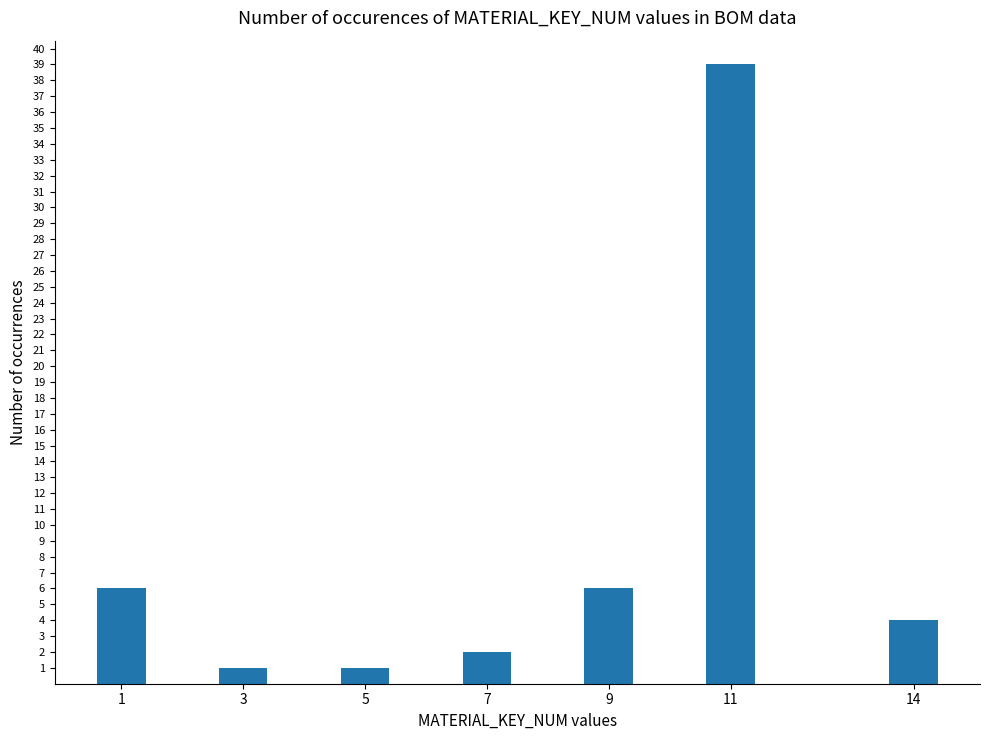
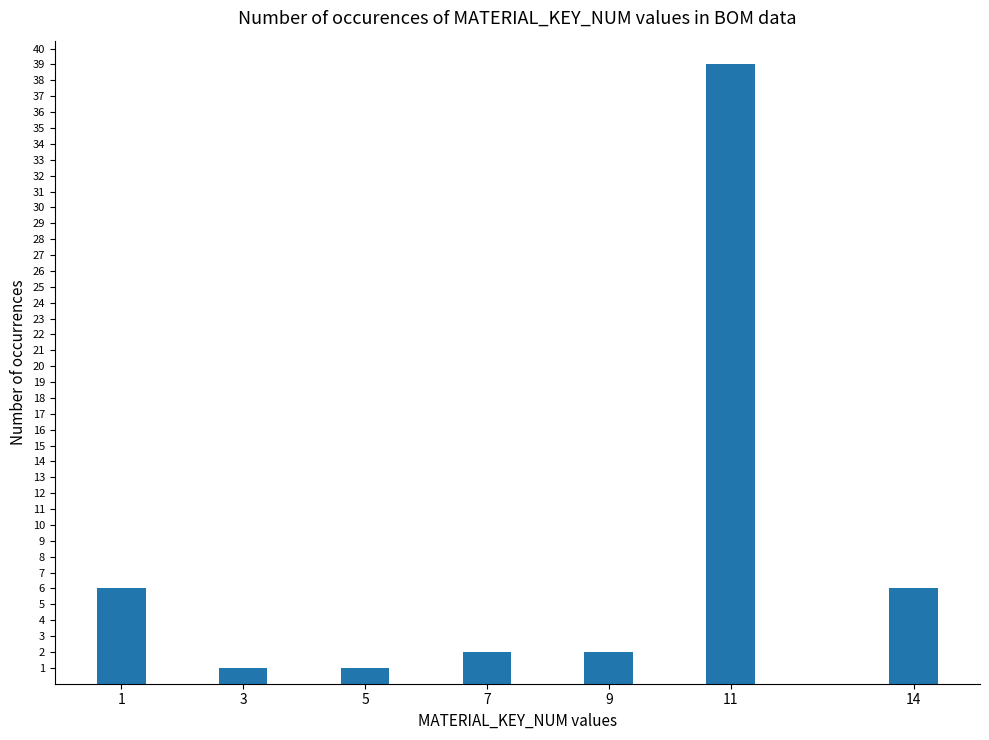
  {
    "1": 6,
    "3": 1,
    "5": 1,
    "7": 2,
-   "9": 6,
+   "9": 2,
    "11": 39,
-   "14": 4
+   "14": 6
  }
